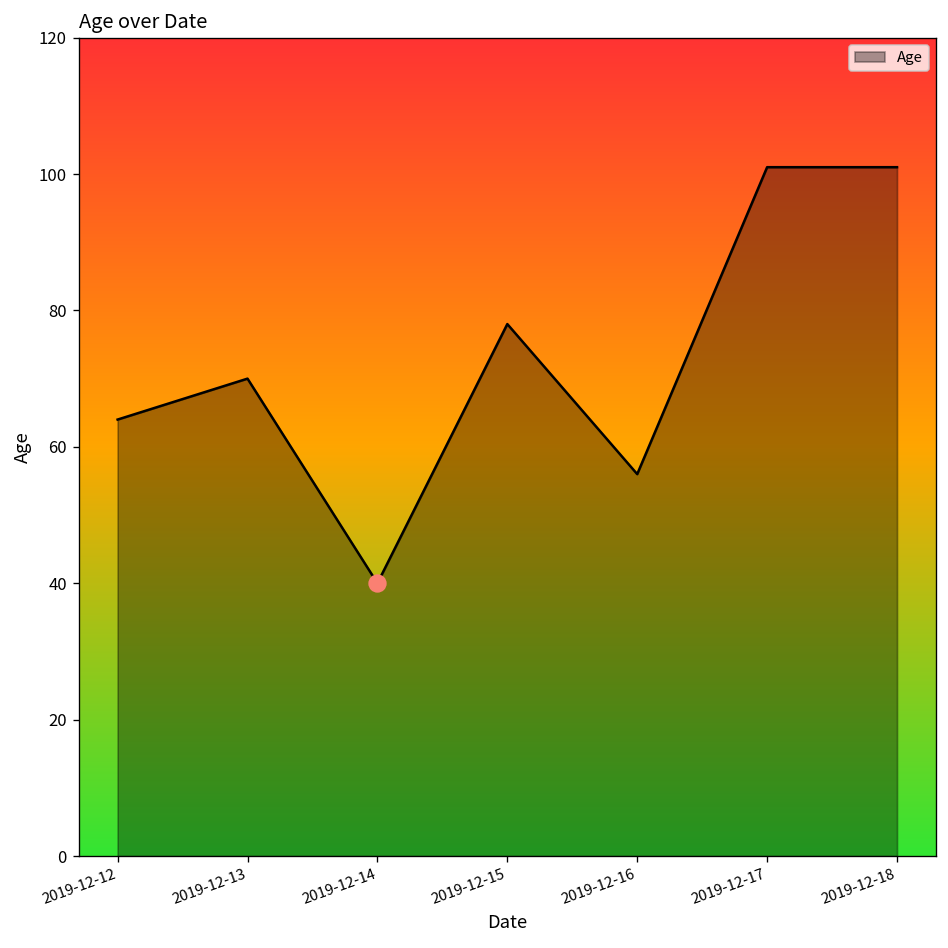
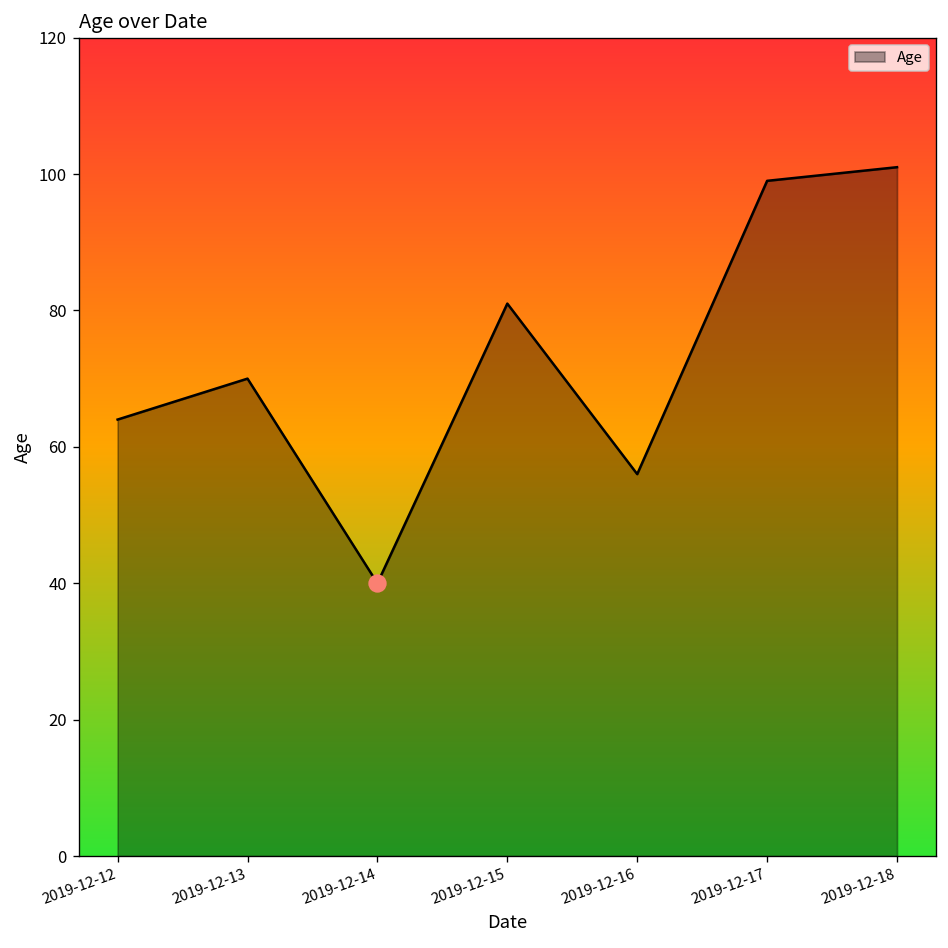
  {
    "Age": {
      "2019-12-12": 64,
      "2019-12-13": 70,
-     "2019-12-15": 78,
+     "2019-12-15": 81,
      "2019-12-16": 56,
-     "2019-12-17": 101,
+     "2019-12-17": 99,
      "2019-12-18": 101
    }
  }
